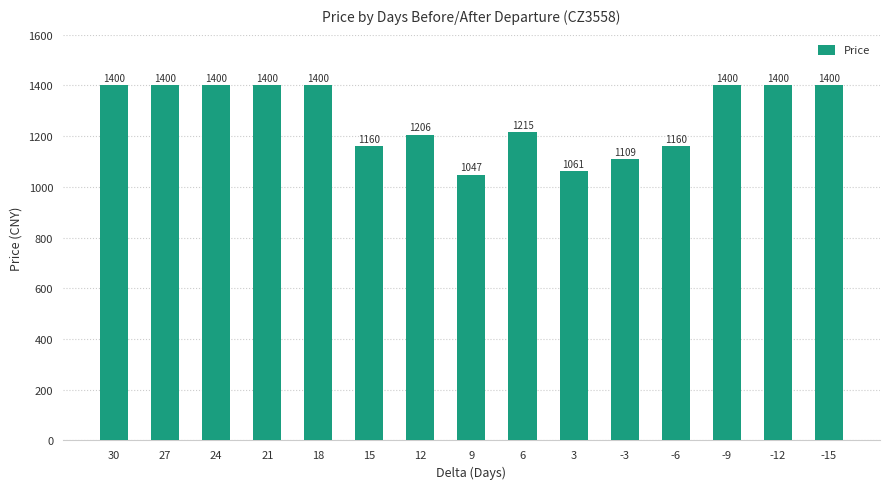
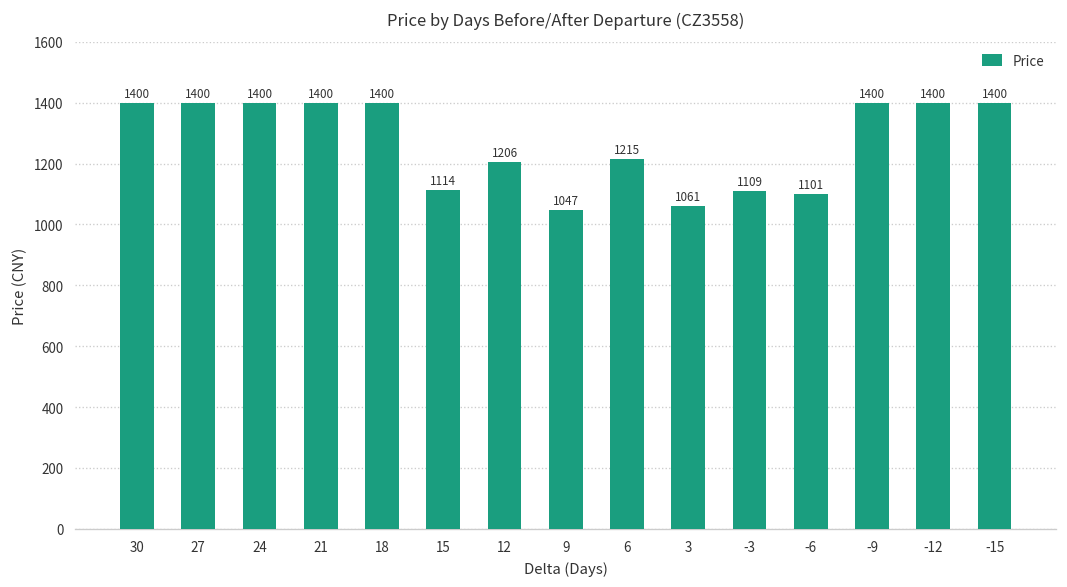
  {
    "30": 1400,
    "27": 1400,
    "24": 1400,
    "21": 1400,
    "18": 1400,
-   "15": 1160,
+   "15": 1114,
    "12": 1206,
    "9": 1047,
    "6": 1215,
    "3": 1061,
    "-3": 1109,
-   "-6": 1160,
+   "-6": 1101,
    "-9": 1400,
    "-12": 1400,
    "-15": 1400
  }
